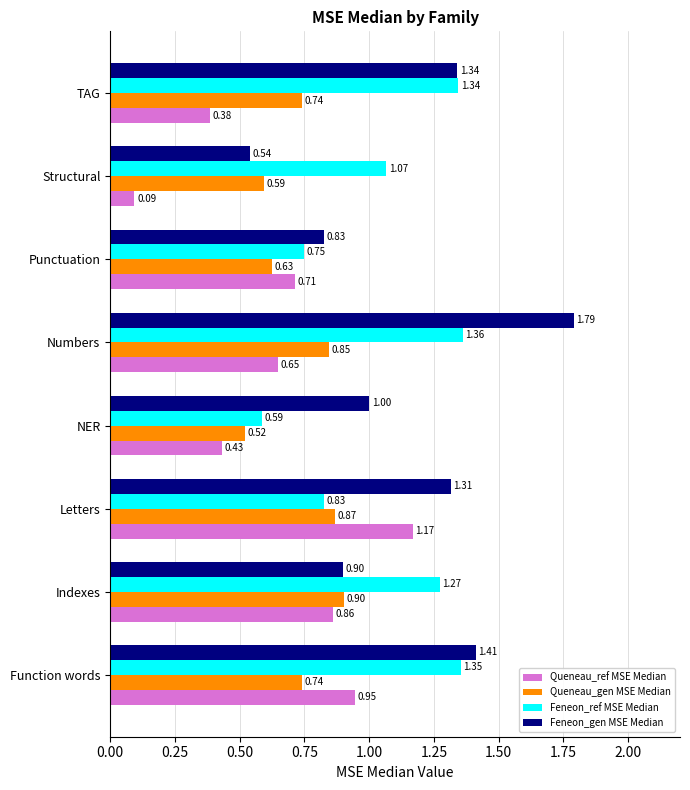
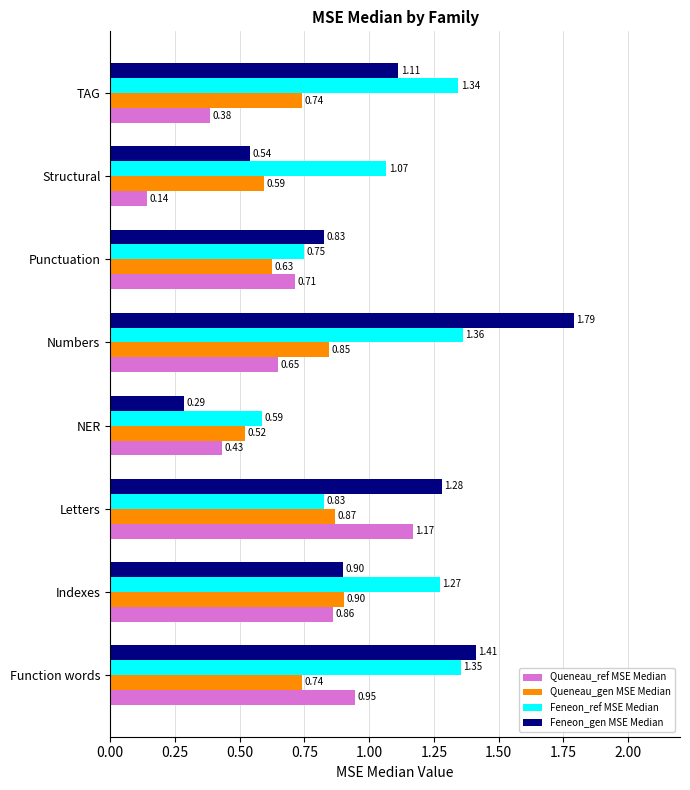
  {
    "Queneau_ref MSE Median": {
      "TAG": 0.38,
-     "Structural": 0.09,
+     "Structural": 0.14,
      "Punctuation": 0.71,
      "Numbers": 0.65,
      "NER": 0.43,
      "Letters": 1.17,
      "Indexes": 0.86,
      "Function words": 0.95
    },
    "Queneau_gen MSE Median": {
      "TAG": 0.74,
      "Structural": 0.59,
      "Punctuation": 0.63,
      "Numbers": 0.85,
      "NER": 0.52,
      "Letters": 0.87,
      "Indexes": 0.90,
      "Function words": 0.74
    },
    "Feneon_ref MSE Median": {
      "TAG": 1.34,
      "Structural": 1.07,
      "Punctuation": 0.75,
      "Numbers": 1.36,
      "NER": 0.59,
      "Letters": 0.83,
      "Indexes": 1.27,
      "Function words": 1.35
    },
    "Feneon_gen MSE Median": {
-     "TAG": 1.34,
+     "TAG": 1.11,
      "Structural": 0.54,
      "Punctuation": 0.83,
      "Numbers": 1.79,
-     "NER": 1.00,
-     "Letters": 1.31,
+     "NER": 0.29,
+     "Letters": 1.28,
      "Indexes": 0.90,
      "Function words": 1.41
    }
  }
